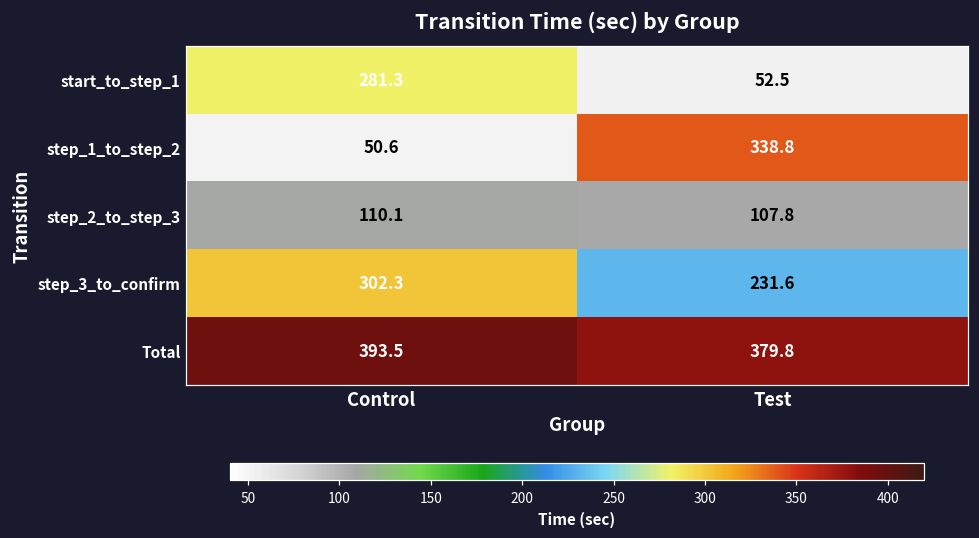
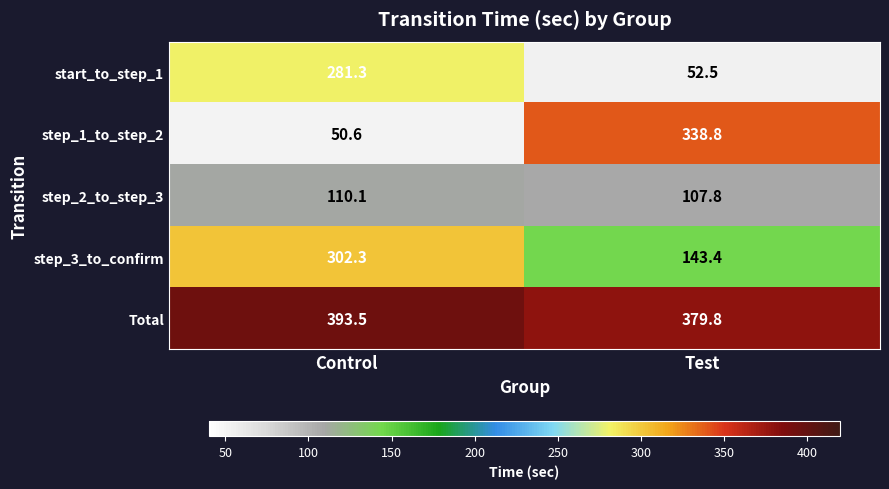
  {
    "start_to_step_1": {
      "Control": 281.3,
      "Test": 52.5
    },
    "step_1_to_step_2": {
      "Control": 50.6,
      "Test": 338.8
    },
    "step_2_to_step_3": {
      "Control": 110.1,
      "Test": 107.8
    },
    "step_3_to_confirm": {
      "Control": 302.3,
-     "Test": 231.6
+     "Test": 143.4
    },
    "Total": {
      "Control": 393.5,
      "Test": 379.8
    }
  }
